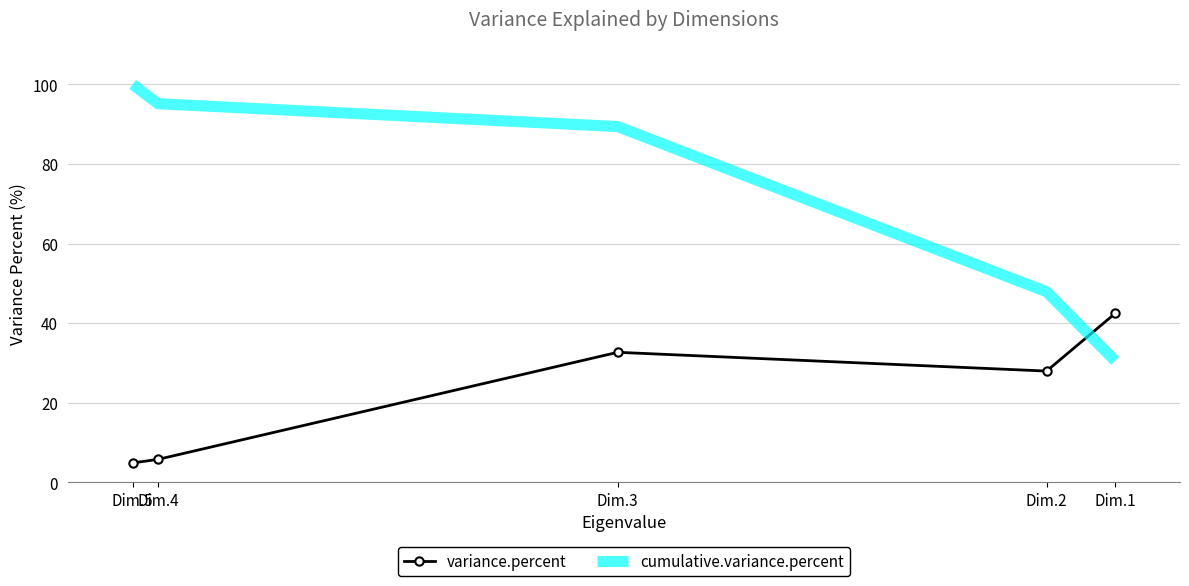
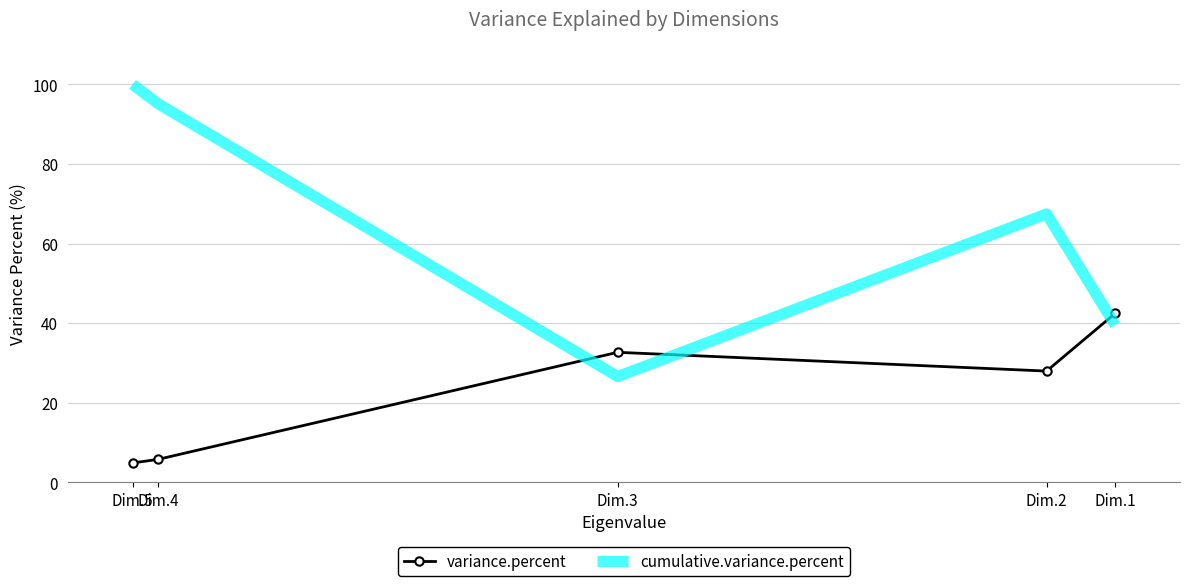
  {
    "variance.percent": {
      "Dim.3": 33,
      "Dim.2": 28,
      "Dim.1": 42
    },
    "cumulative.variance.percent": {
-     "Dim.3": 89,
-     "Dim.2": 48,
-     "Dim.1": 31
+     "Dim.3": 27,
+     "Dim.2": 67,
+     "Dim.1": 40
    }
  }
